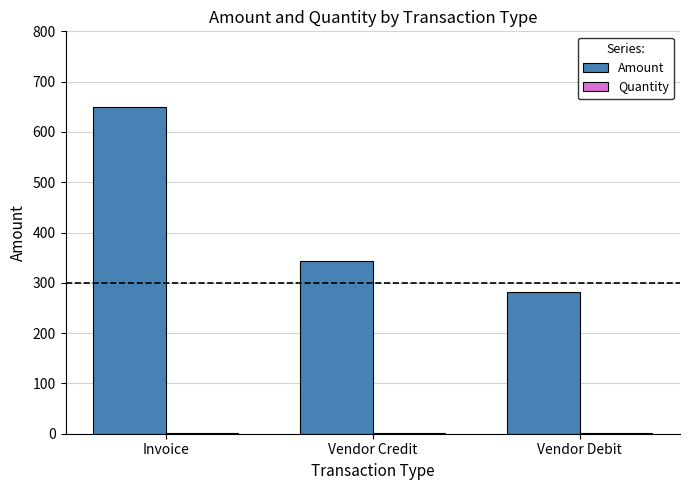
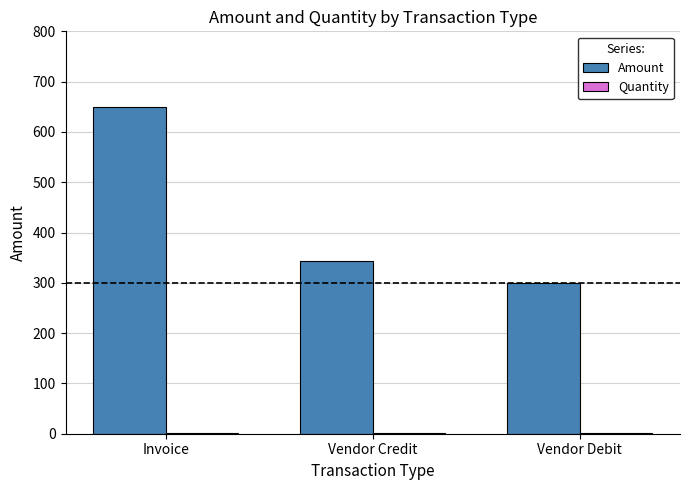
  {
    "Amount": {
      "Invoice": 650,
      "Vendor Credit": 340,
-     "Vendor Debit": 280
+     "Vendor Debit": 300
    }
  }
